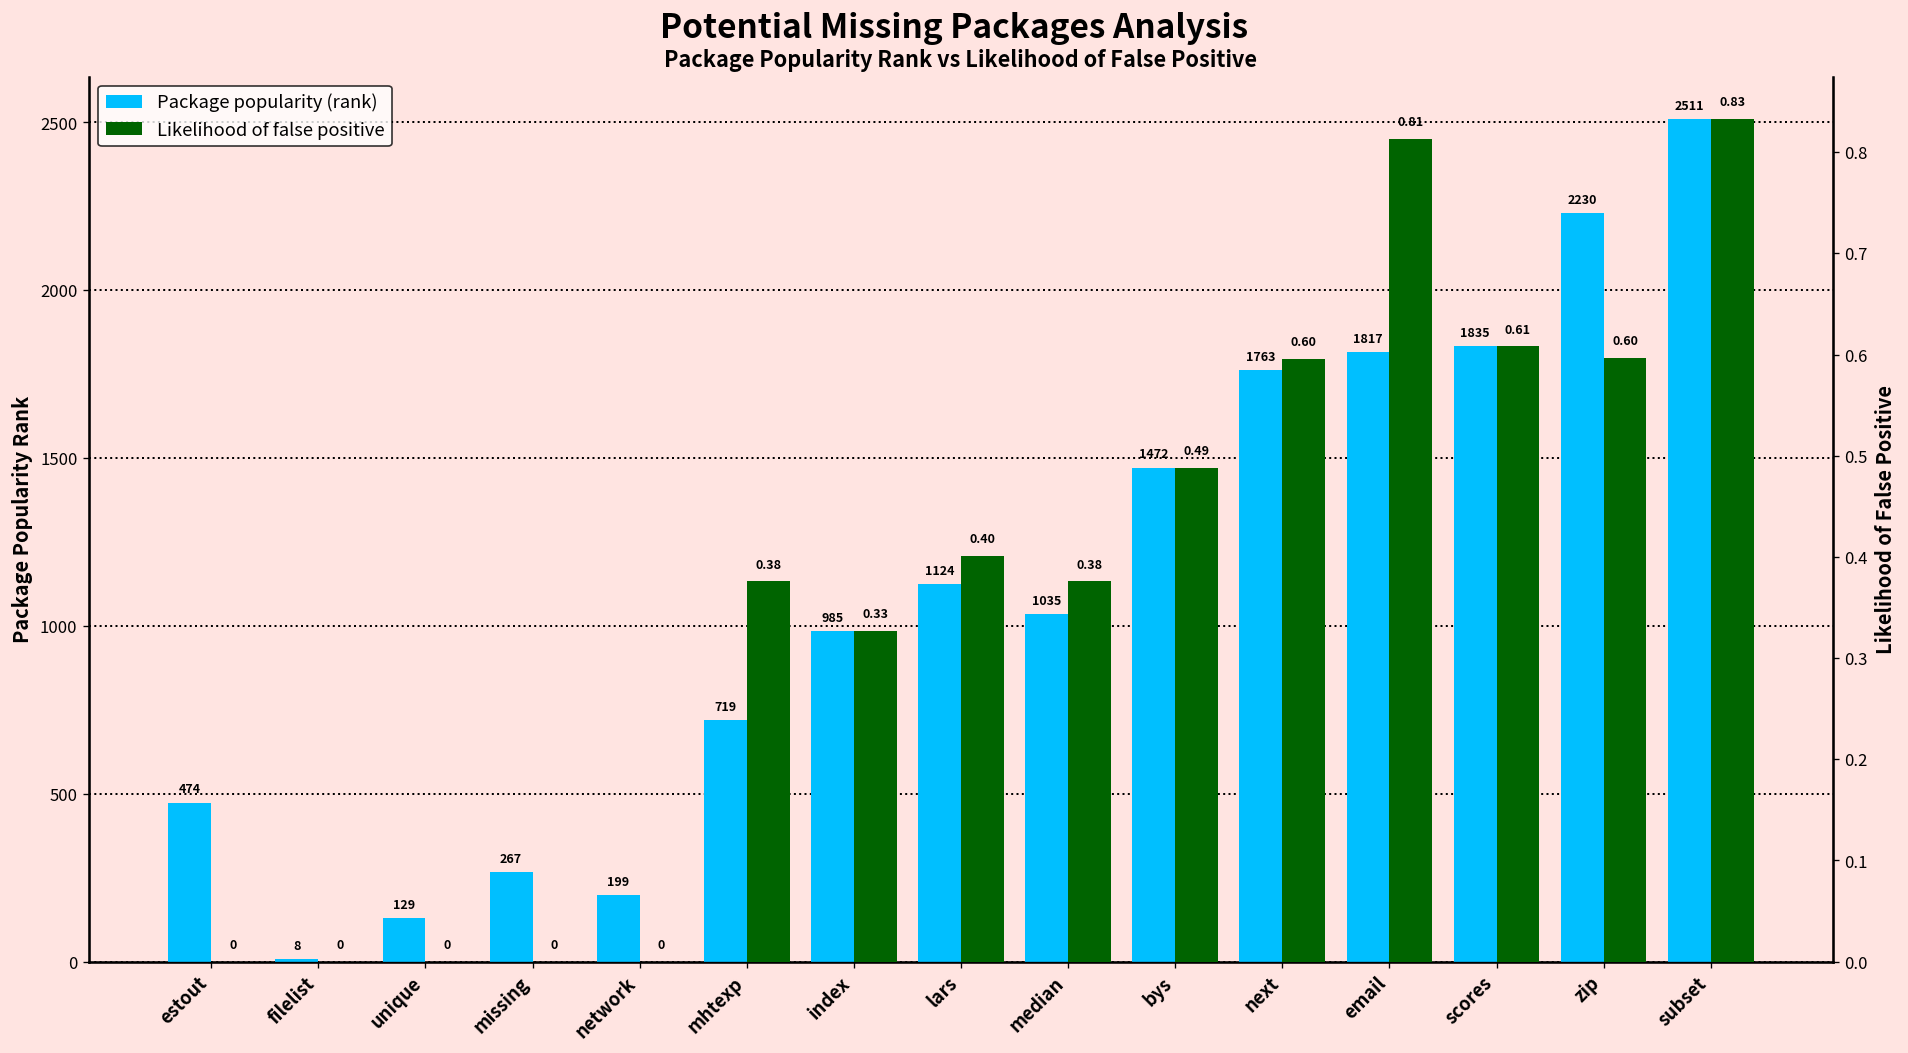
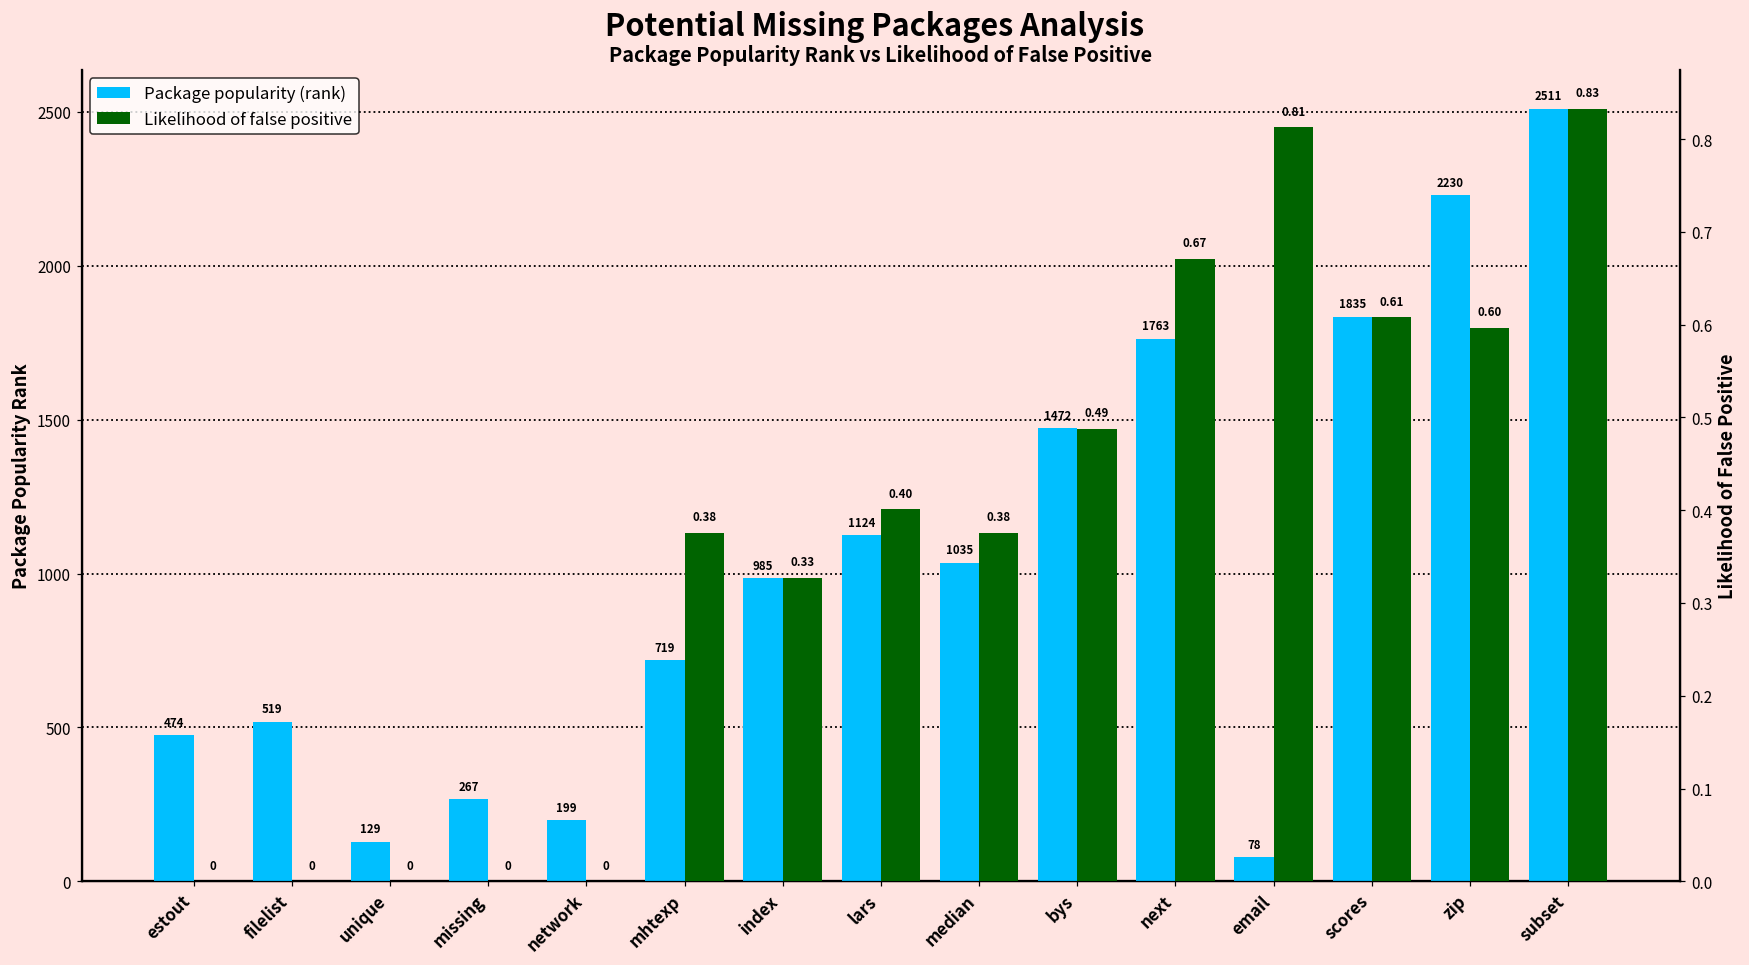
  {
    "Package popularity (rank)": {
      "estout": 474,
-     "filelist": 8,
+     "filelist": 519,
      "unique": 129,
      "missing": 267,
      "network": 199,
      "mhtexp": 719,
      "index": 985,
      "lars": 1124,
      "median": 1035,
      "bys": 1472,
      "next": 1763,
-     "email": 1817,
+     "email": 78,
      "scores": 1835,
      "zip": 2230,
      "subset": 2511
    },
    "Likelihood of false positive": {
      "estout": 0,
      "filelist": 0,
      "unique": 0,
      "missing": 0,
      "network": 0,
      "mhtexp": 0.38,
      "index": 0.33,
      "lars": 0.40,
      "median": 0.38,
      "bys": 0.49,
-     "next": 0.60,
+     "next": 0.67,
      "email": 0.81,
      "scores": 0.61,
      "zip": 0.60,
      "subset": 0.83
    }
  }
